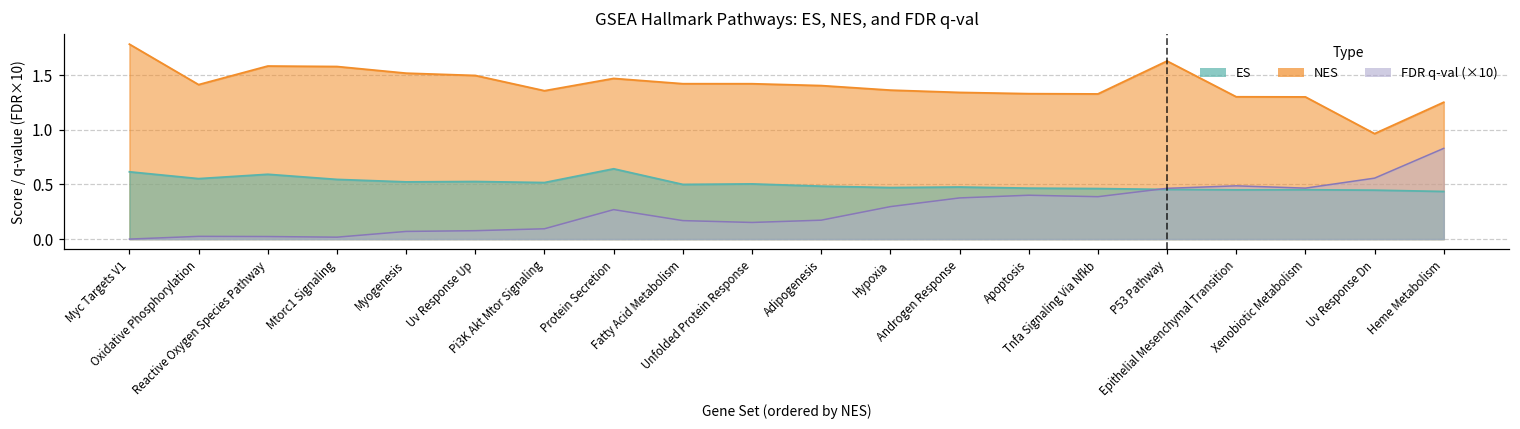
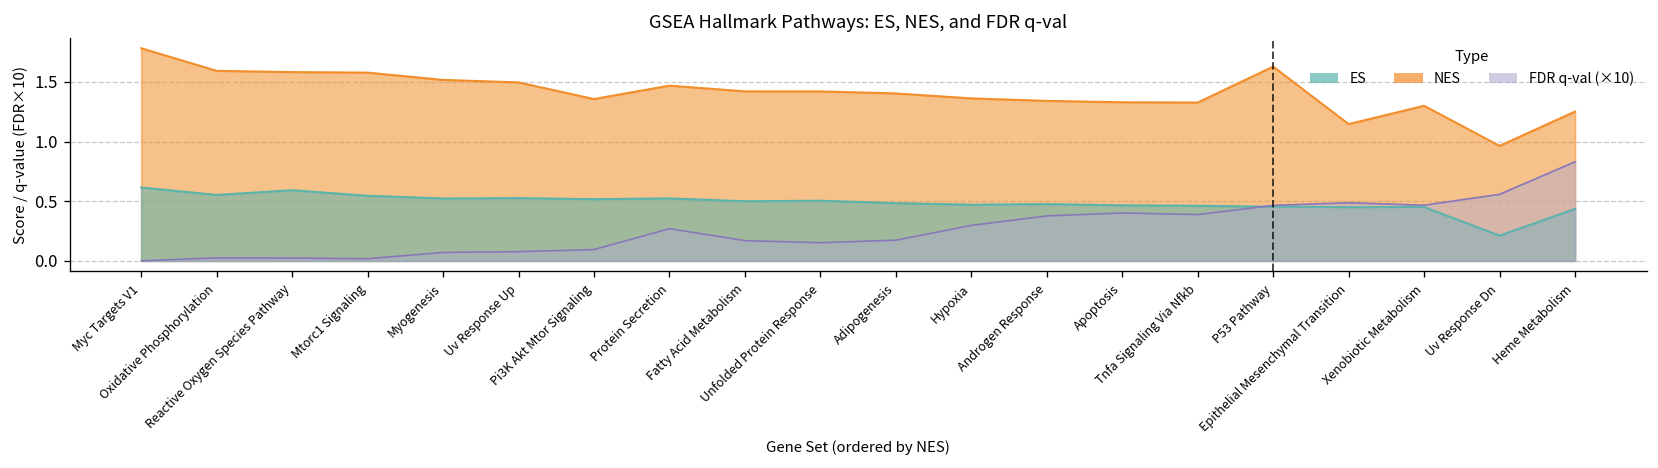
  {
    "NES": {
      "Myc Targets V1": 1.8,
-     "Oxidative Phosphorylation": 1.4,
+     "Oxidative Phosphorylation": 1.6,
      "Reactive Oxygen Species Pathway": 1.6,
      "Mtorc1 Signaling": 1.6,
      "Myogenesis": 1.5,
      "Uv Response Up": 1.5,
      "Pi3K Akt Mtor Signaling": 1.4,
      "Protein Secretion": 1.5,
      "Fatty Acid Metabolism": 1.4,
      "Unfolded Protein Response": 1.4,
      "Adipogenesis": 1.4,
      "Hypoxia": 1.4,
      "Androgen Response": 1.3,
      "Apoptosis": 1.3,
      "Tnfa Signaling Via Nfkb": 1.3,
      "P53 Pathway": 1.6,
-     "Epithelial Mesenchymal Transition": 1.3,
+     "Epithelial Mesenchymal Transition": 1.1,
      "Xenobiotic Metabolism": 1.3,
      "Uv Response Dn": 1.0,
      "Heme Metabolism": 1.3
    },
    "ES": {
      "Myc Targets V1": 0.6,
      "Oxidative Phosphorylation": 0.6,
      "Reactive Oxygen Species Pathway": 0.6,
      "Mtorc1 Signaling": 0.5,
      "Myogenesis": 0.5,
      "Uv Response Up": 0.5,
      "Pi3K Akt Mtor Signaling": 0.5,
-     "Protein Secretion": 0.6,
+     "Protein Secretion": 0.5,
      "Fatty Acid Metabolism": 0.5,
      "Unfolded Protein Response": 0.5,
      "Adipogenesis": 0.5,
      "Hypoxia": 0.5,
      "Androgen Response": 0.5,
      "Apoptosis": 0.5,
      "Tnfa Signaling Via Nfkb": 0.5,
      "Epithelial Mesenchymal Transition": 0.4,
-     "Uv Response Dn": 0.4,
+     "Uv Response Dn": 0.2,
      "Heme Metabolism": 0.4
    },
    "FDR q-val (×10)": {
      "Myc Targets V1": 0.0,
      "Oxidative Phosphorylation": 0.0,
      "Reactive Oxygen Species Pathway": 0.0,
      "Mtorc1 Signaling": 0.0,
      "Myogenesis": 0.1,
      "Uv Response Up": 0.1,
      "Pi3K Akt Mtor Signaling": 0.1,
      "Protein Secretion": 0.3,
      "Fatty Acid Metabolism": 0.2,
      "Unfolded Protein Response": 0.2,
      "Adipogenesis": 0.2,
      "Hypoxia": 0.3,
      "Androgen Response": 0.4,
      "Apoptosis": 0.4,
      "Tnfa Signaling Via Nfkb": 0.4,
      "Epithelial Mesenchymal Transition": 0.5,
      "Uv Response Dn": 0.6,
      "Heme Metabolism": 0.8
    }
  }
